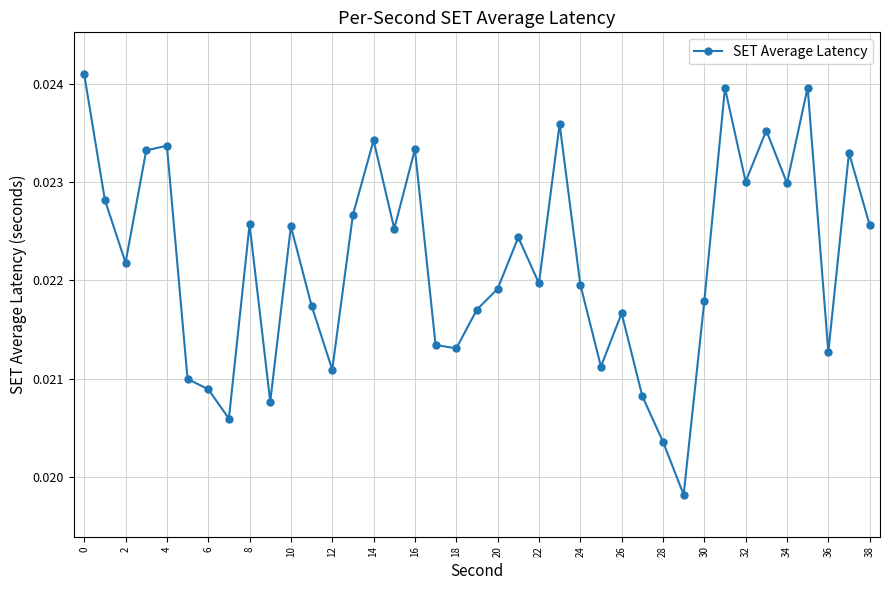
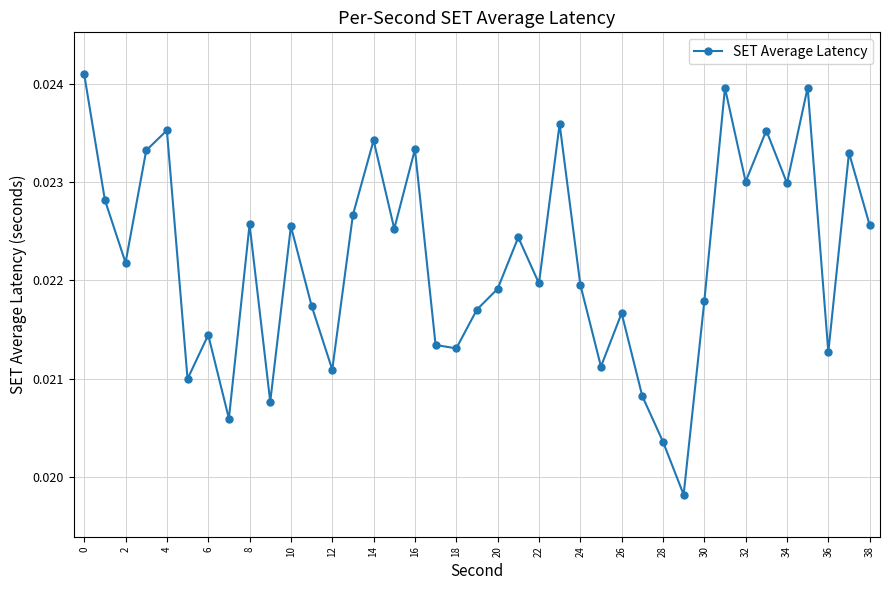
  {
    "0": 0.0241,
    "2": 0.0222,
-   "4": 0.0234,
-   "6": 0.0209,
+   "4": 0.0235,
+   "6": 0.0214,
    "8": 0.0226,
    "10": 0.0226,
    "12": 0.0211,
    "14": 0.0234,
    "16": 0.0233,
    "18": 0.0213,
    "20": 0.0219,
    "22": 0.0220,
    "24": 0.0220,
    "26": 0.0217,
    "28": 0.0204,
    "30": 0.0218,
    "32": 0.0230,
    "34": 0.0230,
    "36": 0.0213,
    "38": 0.0226
  }
